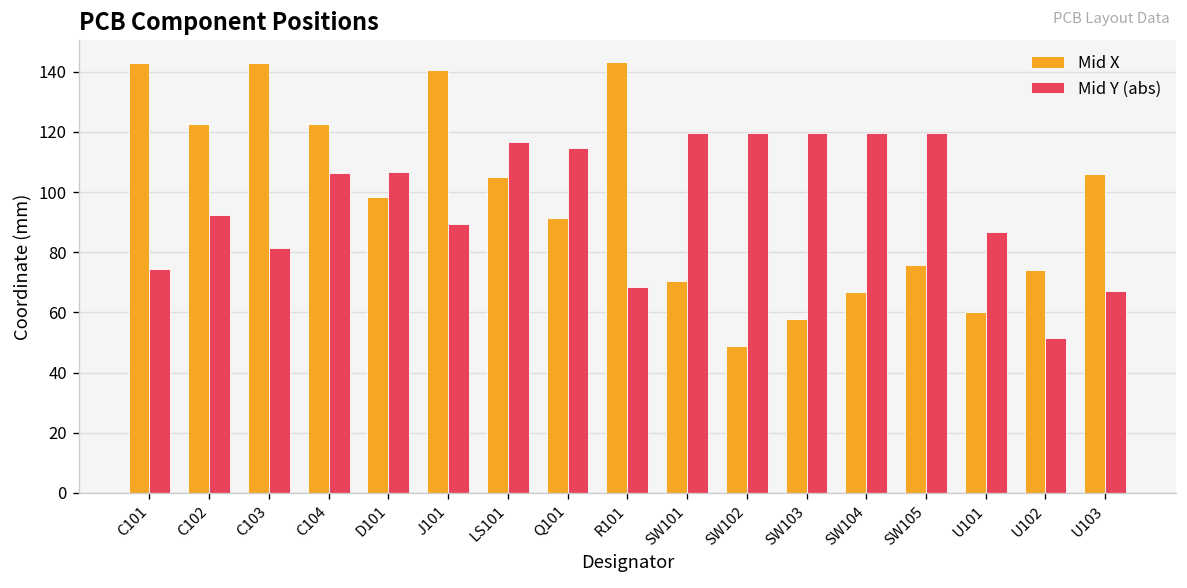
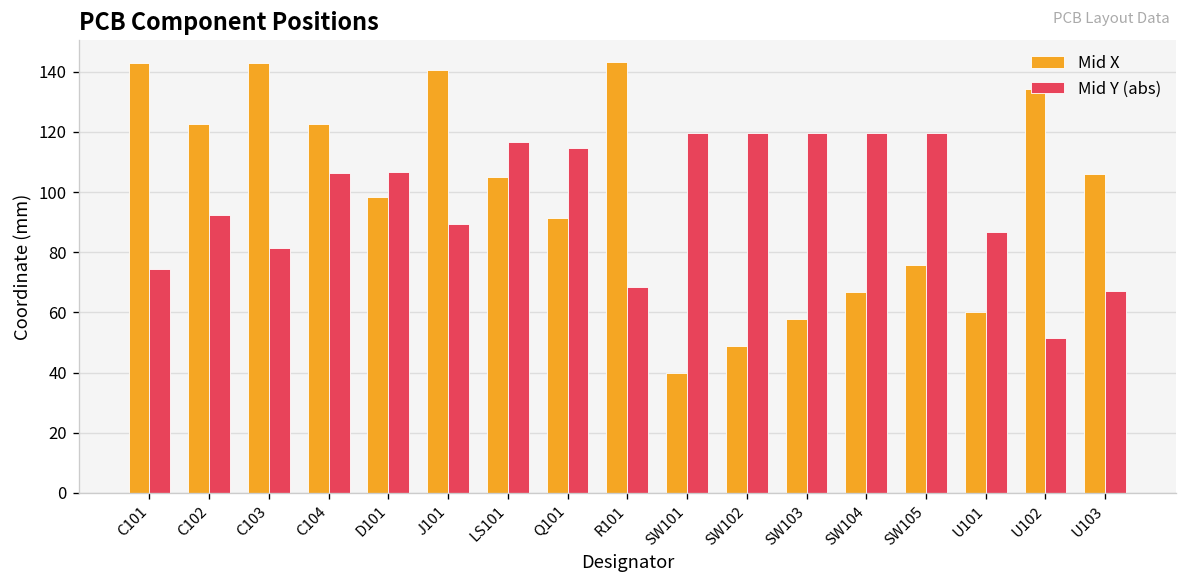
  {
    "Mid X": {
      "C101": 143,
      "C102": 123,
      "C103": 143,
      "C104": 123,
      "D101": 99,
      "J101": 141,
      "LS101": 105,
      "Q101": 91,
      "R101": 143,
-     "SW101": 70,
+     "SW101": 40,
      "SW102": 49,
      "SW103": 58,
      "SW104": 67,
      "SW105": 76,
      "U101": 60,
-     "U102": 74,
+     "U102": 134,
      "U103": 106
    },
    "Mid Y (abs)": {
      "C101": 75,
      "C102": 92,
      "C103": 81,
      "C104": 106,
      "D101": 107,
      "J101": 89,
      "LS101": 116,
      "Q101": 115,
      "R101": 68,
      "SW101": 120,
      "SW102": 120,
      "SW103": 120,
      "SW104": 120,
      "SW105": 120,
      "U101": 87,
      "U102": 51,
      "U103": 67
    }
  }
